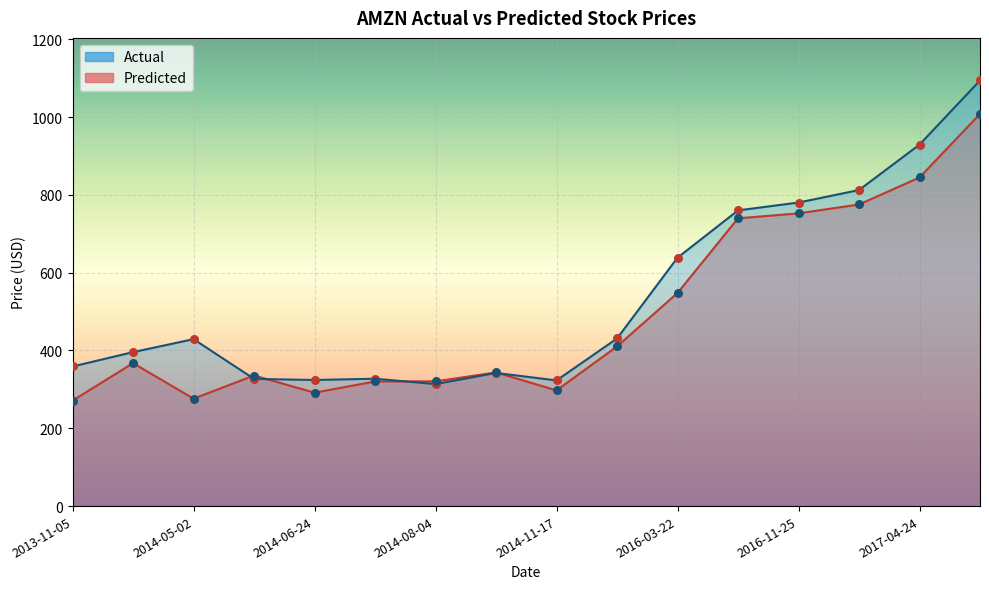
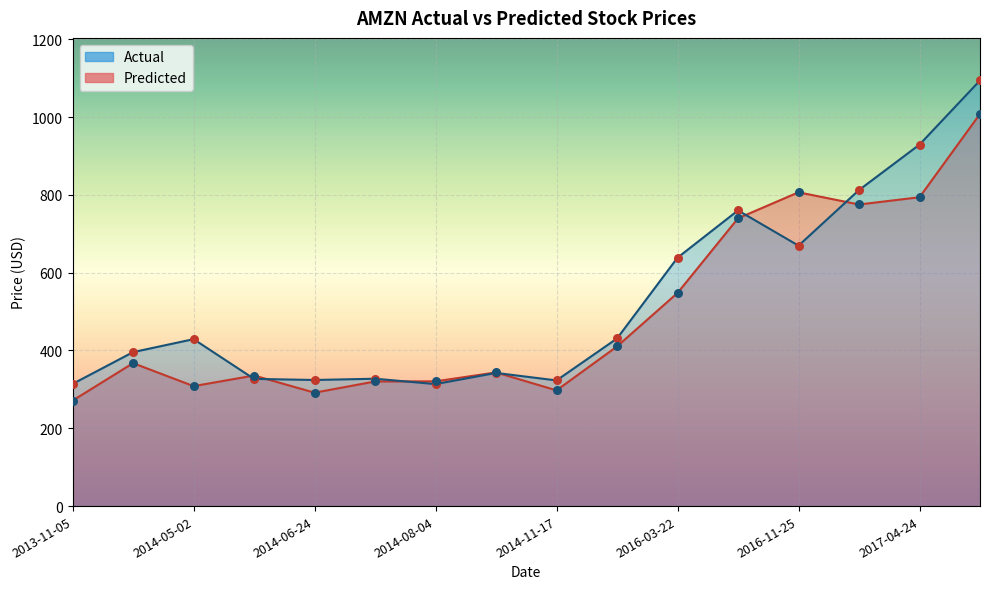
  {
    "Predicted": {
      "2013-11-05": 270,
-     "2014-05-02": 280,
+     "2014-05-02": 310,
      "2014-06-24": 290,
      "2014-08-04": 320,
      "2014-11-17": 300,
      "2016-03-22": 550,
-     "2016-11-25": 750,
-     "2017-04-24": 840
+     "2016-11-25": 810,
+     "2017-04-24": 790
    },
    "Actual": {
-     "2013-11-05": 360,
+     "2013-11-05": 310,
      "2014-05-02": 430,
      "2014-06-24": 320,
      "2014-08-04": 310,
      "2014-11-17": 320,
      "2016-03-22": 640,
-     "2016-11-25": 780,
+     "2016-11-25": 670,
      "2017-04-24": 930
    }
  }
